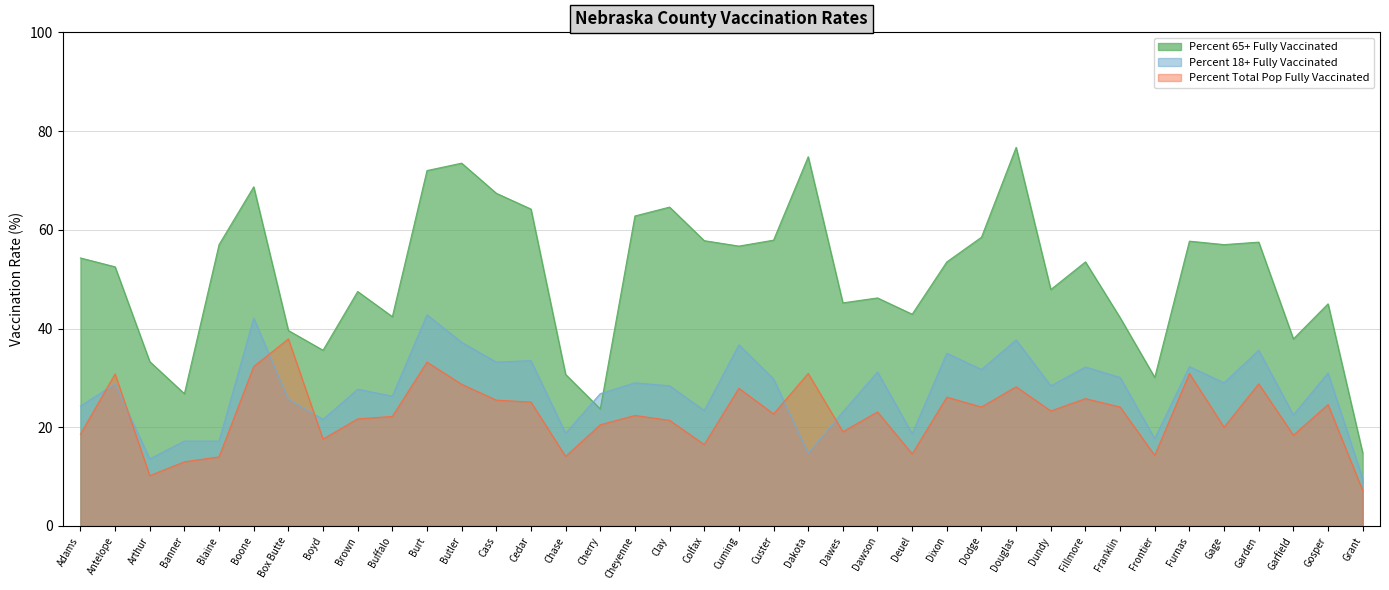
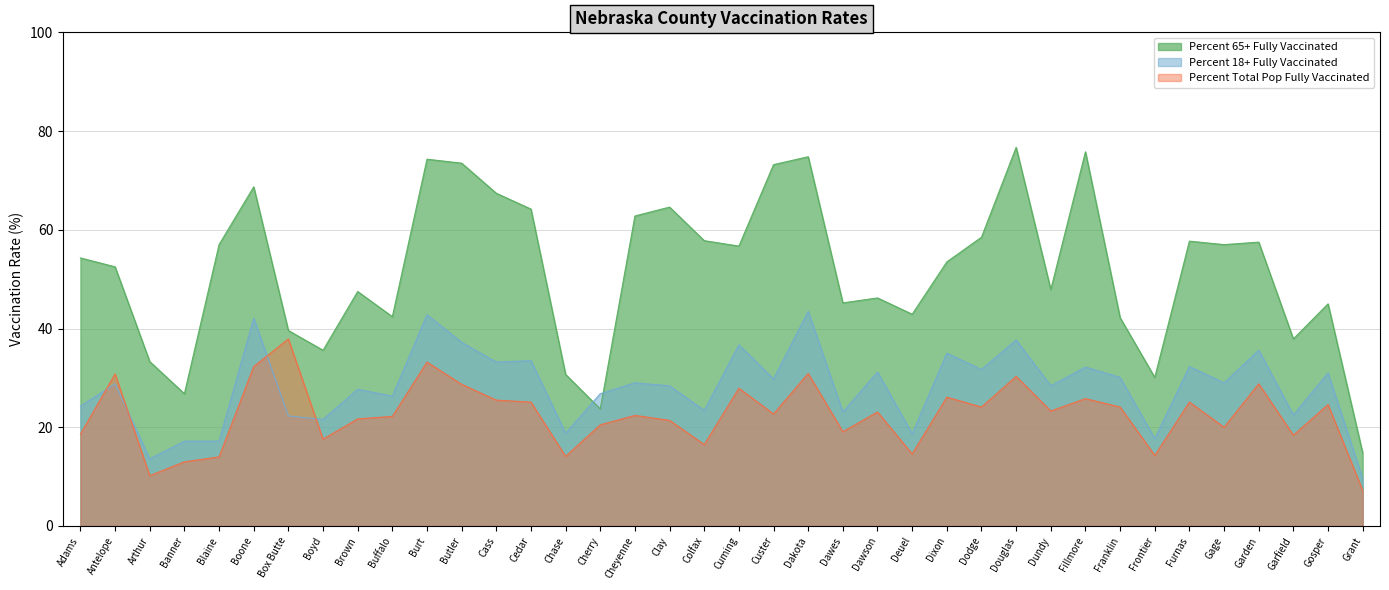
  {
    "Percent 65+ Fully Vaccinated": {
      "Adams": 54,
      "Antelope": 53,
      "Arthur": 33,
      "Banner": 27,
      "Blaine": 57,
      "Boone": 69,
      "Box Butte": 40,
      "Boyd": 36,
      "Brown": 48,
      "Buffalo": 42,
-     "Burt": 72,
+     "Burt": 74,
      "Butler": 74,
      "Cass": 67,
      "Cedar": 64,
      "Chase": 31,
      "Cherry": 24,
      "Cheyenne": 63,
      "Clay": 65,
      "Colfax": 58,
      "Cuming": 57,
-     "Custer": 58,
+     "Custer": 73,
      "Dakota": 75,
      "Dawes": 45,
      "Dawson": 46,
      "Deuel": 43,
      "Dixon": 54,
      "Dodge": 59,
      "Douglas": 77,
      "Dundy": 48,
-     "Fillmore": 54,
+     "Fillmore": 76,
      "Franklin": 42,
      "Frontier": 30,
      "Furnas": 58,
      "Gage": 57,
      "Garden": 58,
      "Garfield": 38,
      "Gosper": 45,
      "Grant": 15
    },
    "Percent 18+ Fully Vaccinated": {
      "Adams": 24,
      "Antelope": 29,
      "Arthur": 14,
      "Banner": 17,
      "Blaine": 17,
      "Boone": 42,
-     "Box Butte": 26,
+     "Box Butte": 22,
      "Boyd": 22,
      "Brown": 28,
      "Buffalo": 26,
      "Burt": 43,
      "Butler": 37,
      "Cass": 33,
      "Cedar": 34,
      "Chase": 19,
      "Cherry": 27,
      "Cheyenne": 29,
      "Clay": 28,
      "Colfax": 23,
      "Cuming": 37,
      "Custer": 30,
-     "Dakota": 15,
+     "Dakota": 44,
      "Dawes": 23,
      "Dawson": 31,
      "Deuel": 19,
      "Dixon": 35,
      "Dodge": 32,
      "Douglas": 38,
      "Dundy": 28,
      "Fillmore": 32,
      "Franklin": 30,
      "Frontier": 18,
      "Furnas": 32,
      "Gage": 29,
      "Garden": 36,
      "Garfield": 23,
      "Gosper": 31,
      "Grant": 10
    },
    "Percent Total Pop Fully Vaccinated": {
      "Adams": 19,
      "Antelope": 31,
      "Arthur": 10,
      "Banner": 13,
      "Blaine": 14,
      "Boone": 32,
      "Box Butte": 38,
      "Boyd": 18,
      "Brown": 22,
      "Buffalo": 22,
      "Burt": 33,
      "Butler": 29,
      "Cass": 26,
      "Cedar": 25,
      "Chase": 14,
      "Cherry": 21,
      "Cheyenne": 22,
      "Clay": 21,
      "Colfax": 17,
      "Cuming": 28,
      "Custer": 23,
      "Dakota": 31,
      "Dawes": 19,
      "Dawson": 23,
      "Deuel": 15,
      "Dixon": 26,
      "Dodge": 24,
-     "Douglas": 28,
+     "Douglas": 30,
      "Dundy": 23,
      "Fillmore": 26,
      "Franklin": 24,
      "Frontier": 14,
-     "Furnas": 31,
+     "Furnas": 25,
      "Gage": 20,
      "Garden": 29,
      "Garfield": 18,
      "Gosper": 25,
      "Grant": 7
    }
  }
